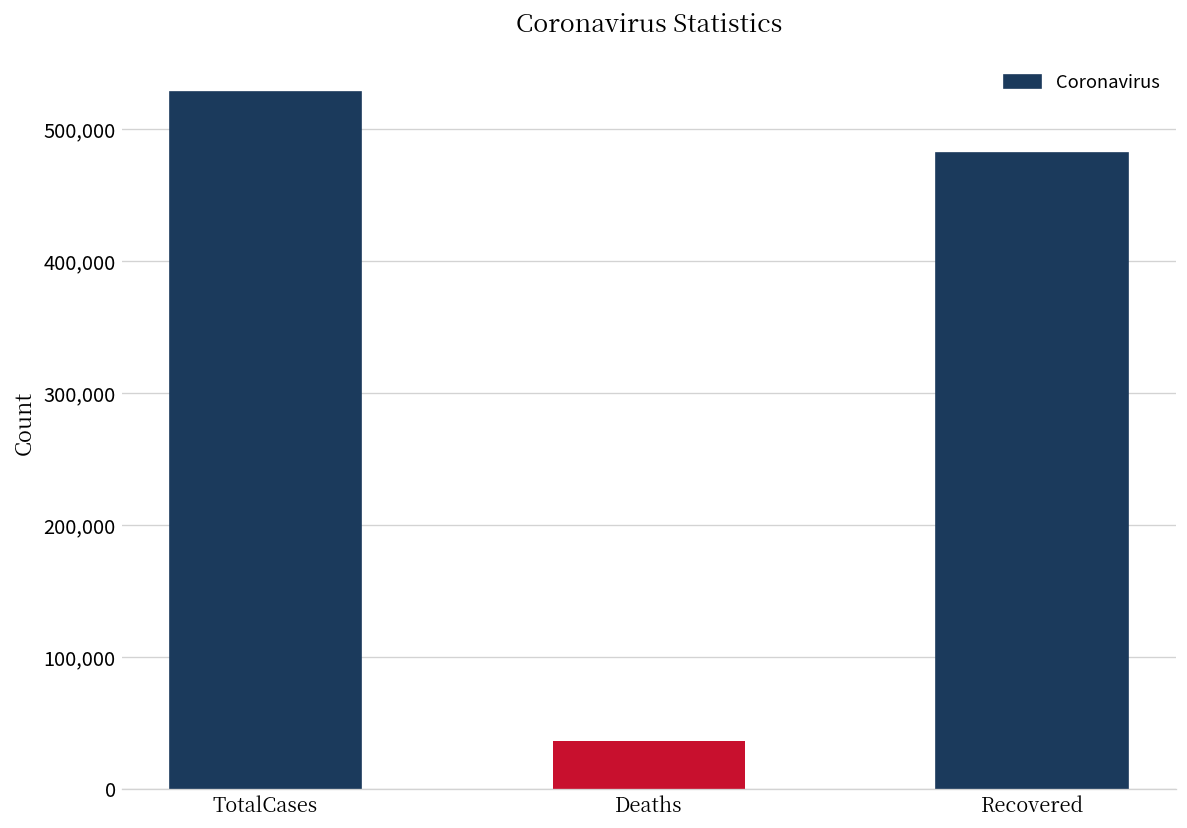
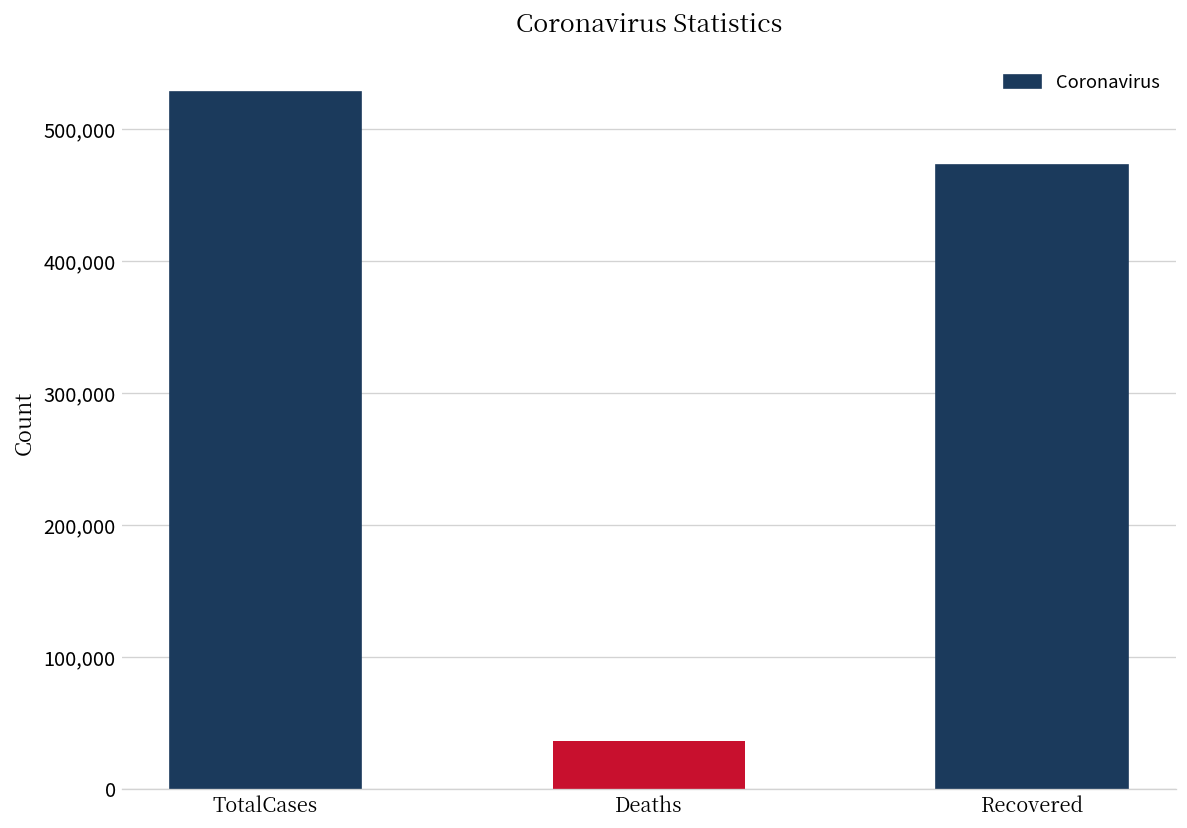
  {
    "TotalCases": "528,000",
    "Deaths": "37,000",
-   "Recovered": "482,000"
+   "Recovered": "473,000"
  }
